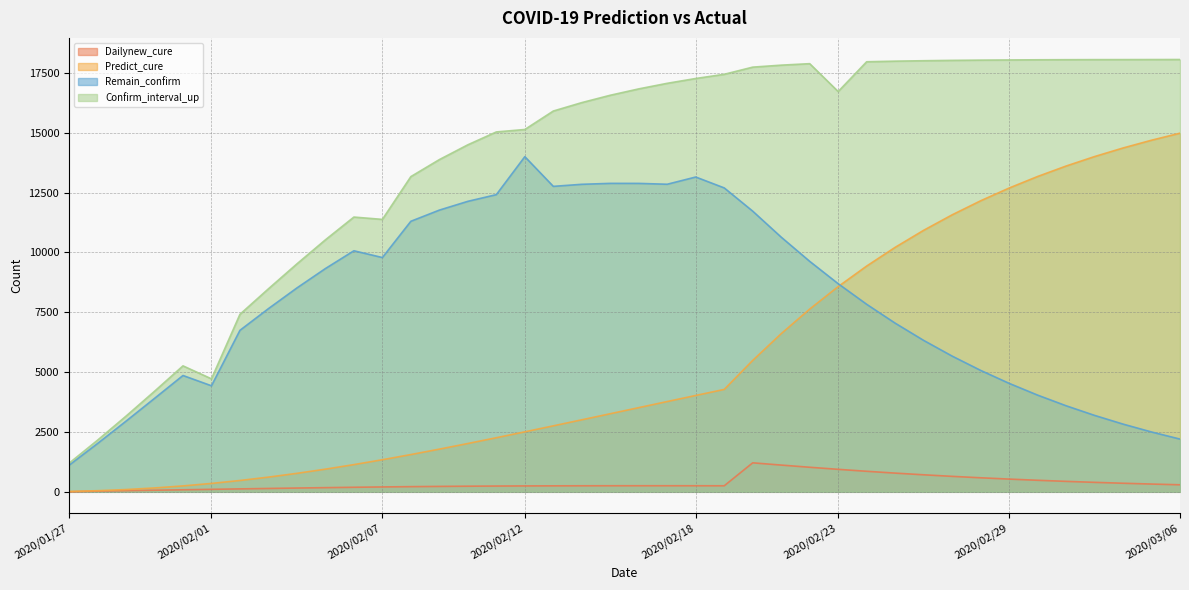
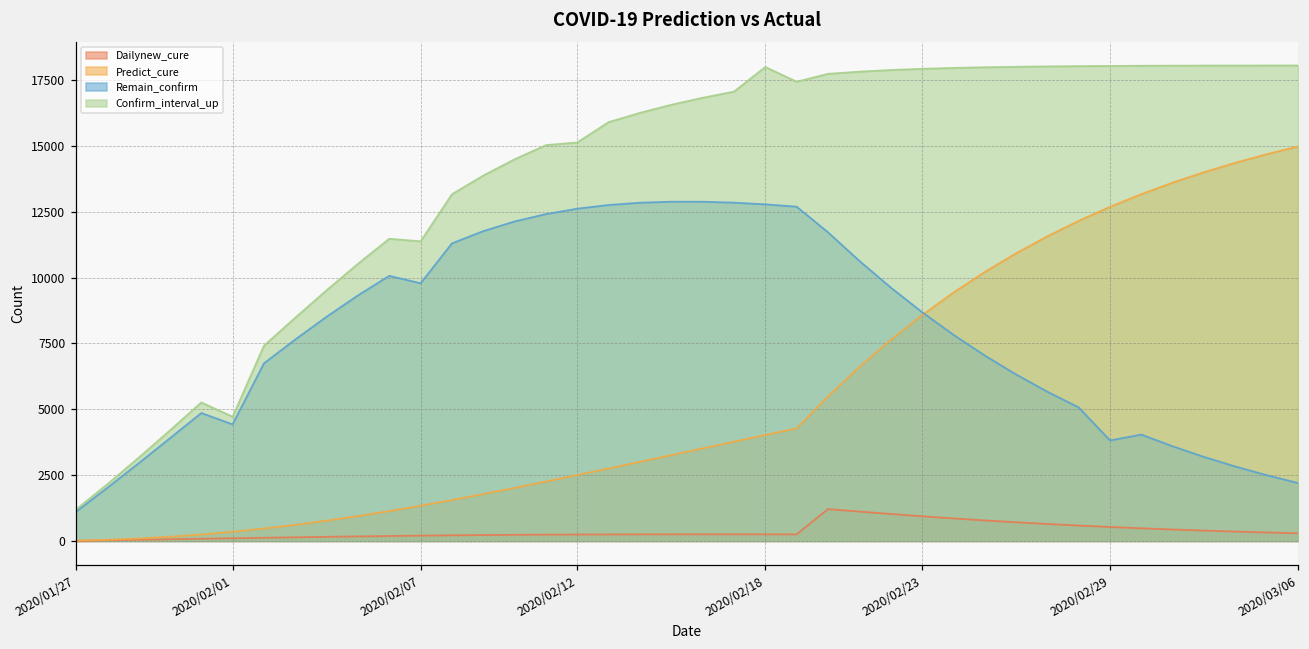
  {
    "Remain_confirm": {
      "2020/02/01": 4400,
      "2020/02/07": 9800,
-     "2020/02/12": 14000,
-     "2020/02/18": 13100,
+     "2020/02/12": 12600,
+     "2020/02/18": 12800,
      "2020/02/23": 8700,
-     "2020/02/29": 4500,
+     "2020/02/29": 3800,
      "2020/03/06": 2200
    },
    "Confirm_interval_up": {
      "2020/02/01": 4700,
      "2020/02/07": 11400,
      "2020/02/12": 15100,
-     "2020/02/18": 17300,
-     "2020/02/23": 16700,
+     "2020/02/18": 18000,
+     "2020/02/23": 17900,
      "2020/02/29": 18000,
      "2020/03/06": 18100
    }
  }
